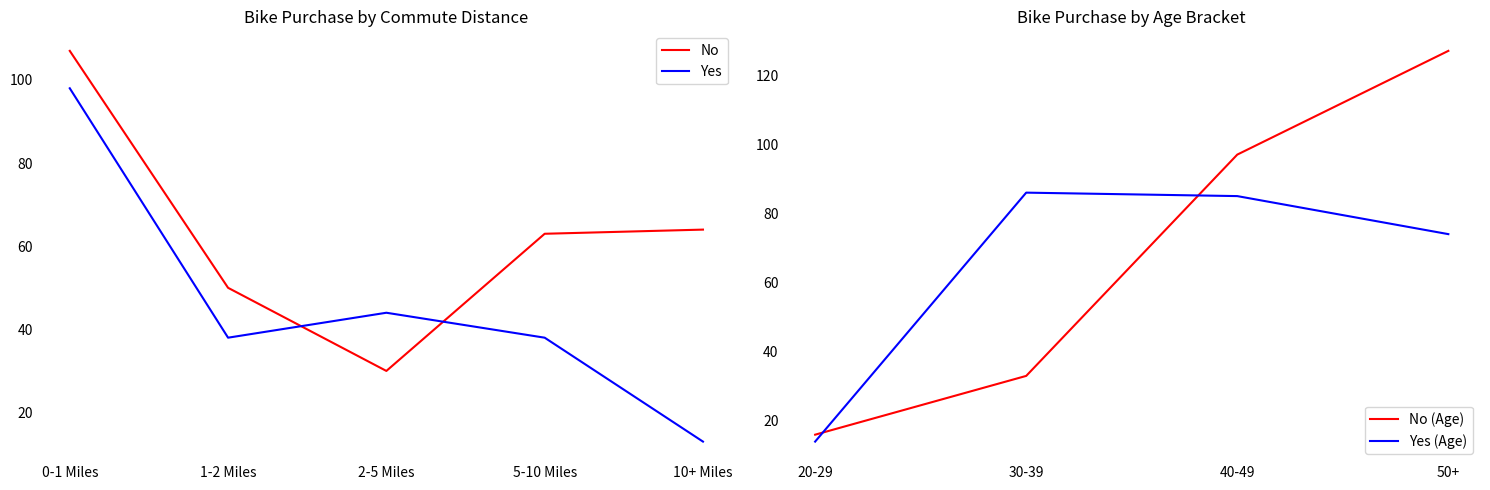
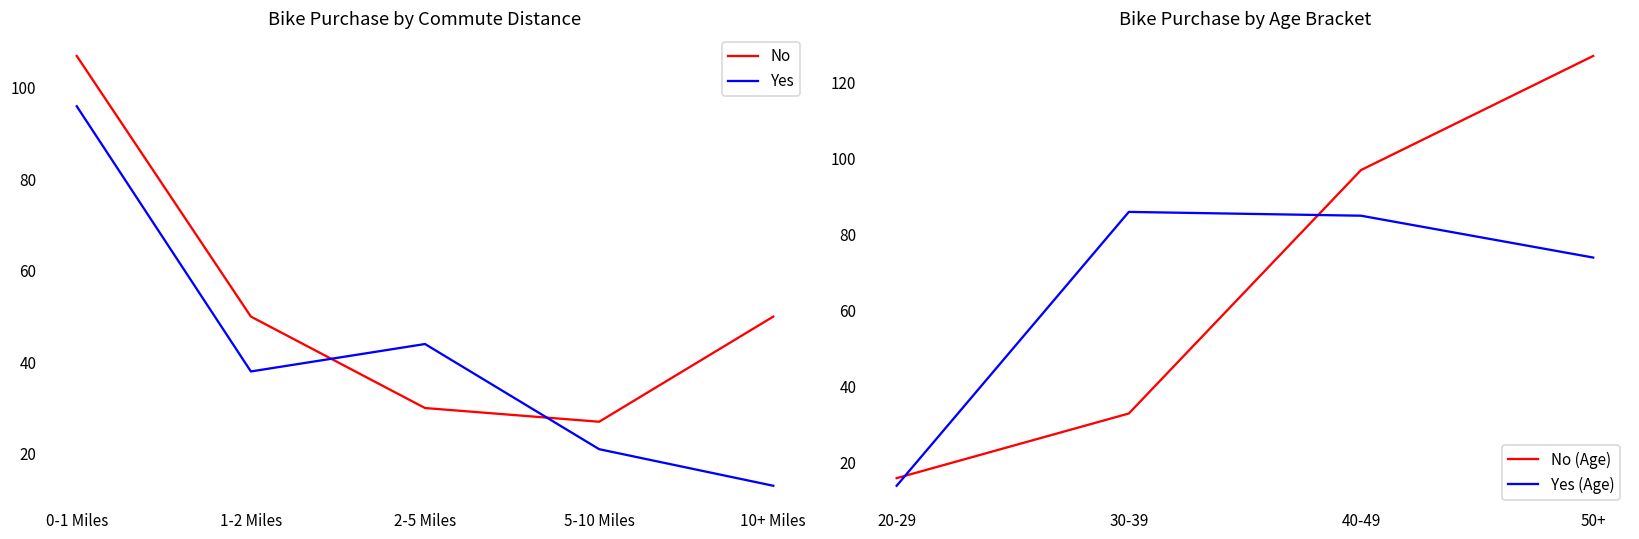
  {
    "Bike Purchase by Commute Distance": {
      "No": {
        "0-1 Miles": 107,
        "1-2 Miles": 50,
        "2-5 Miles": 30,
-       "5-10 Miles": 63,
-       "10+ Miles": 64
+       "5-10 Miles": 27,
+       "10+ Miles": 50
      },
      "Yes": {
-       "0-1 Miles": 98,
+       "0-1 Miles": 96,
        "1-2 Miles": 38,
        "2-5 Miles": 44,
-       "5-10 Miles": 38,
+       "5-10 Miles": 21,
        "10+ Miles": 13
      }
    },
    "Bike Purchase by Age Bracket": {
      "No (Age)": {
        "20-29": 16,
        "30-39": 33,
        "40-49": 97,
        "50+": 127
      },
      "Yes (Age)": {
        "20-29": 14,
        "30-39": 86,
        "40-49": 85,
        "50+": 74
      }
    }
  }
